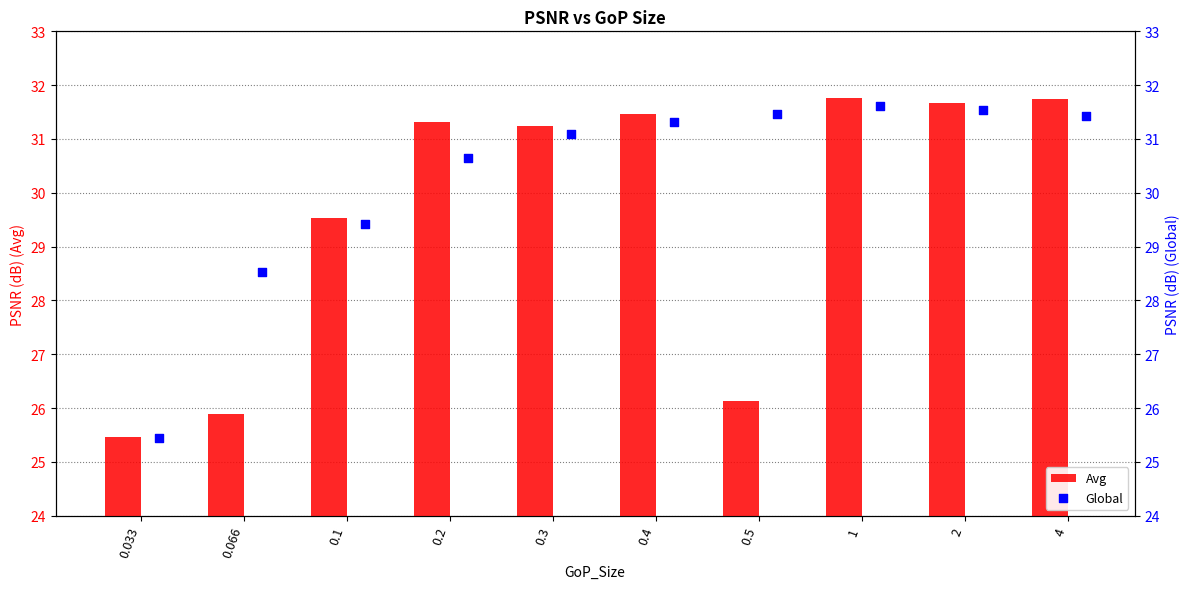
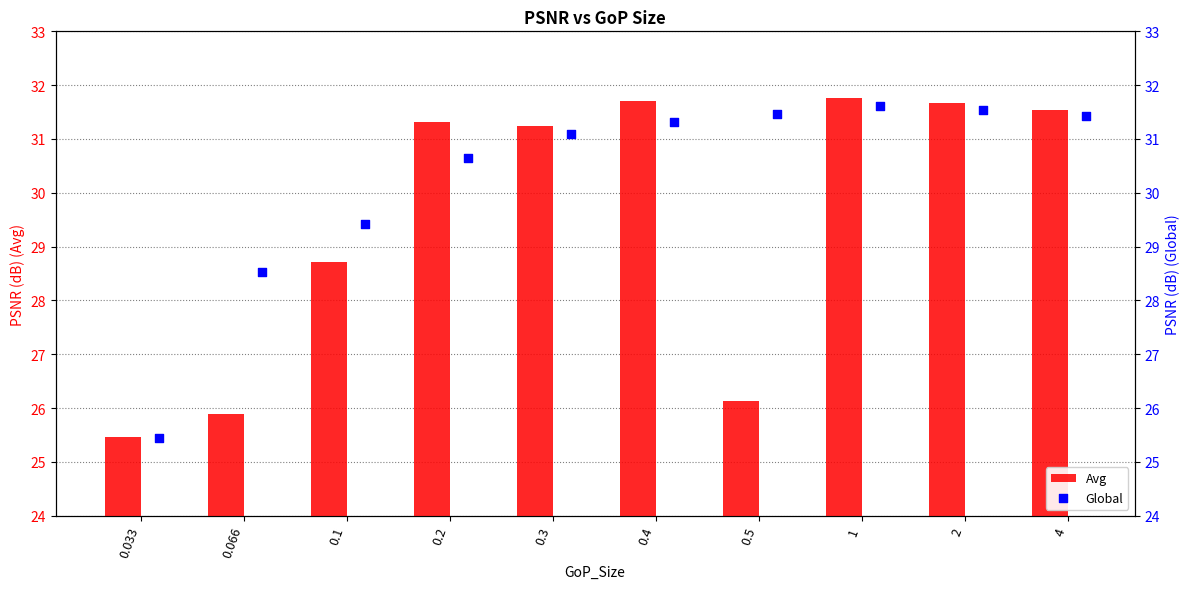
  {
    "Avg": {
      "0.033": 25.5,
      "0.066": 25.9,
-     "0.1": 29.5,
+     "0.1": 28.7,
      "0.2": 31.3,
      "0.3": 31.2,
-     "0.4": 31.5,
+     "0.4": 31.7,
      "0.5": 26.1,
      "1": 31.8,
      "2": 31.7,
-     "4": 31.7
+     "4": 31.5
    }
  }
